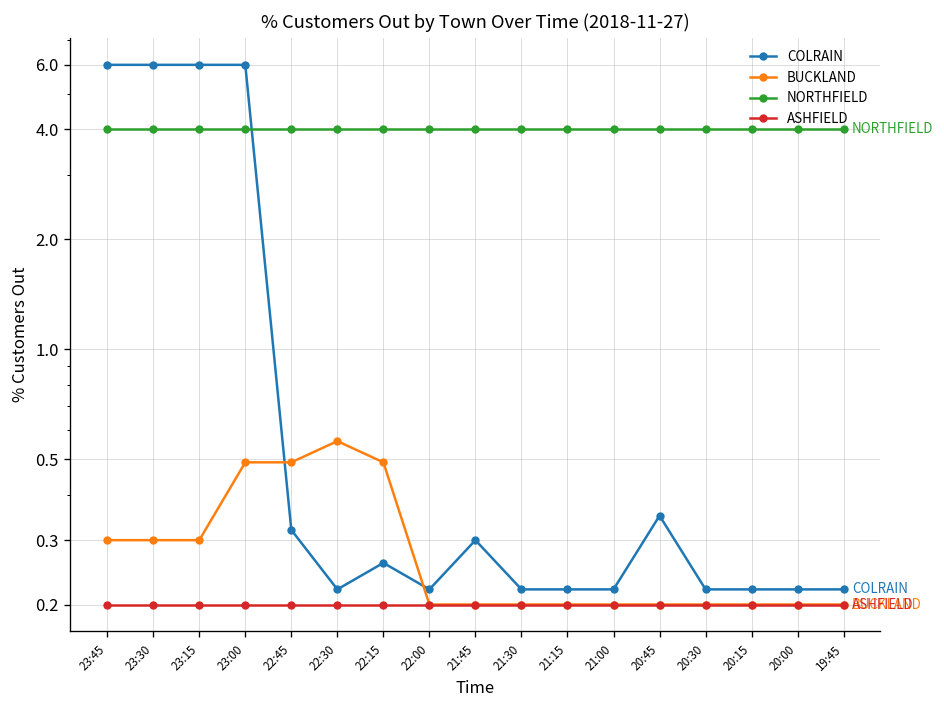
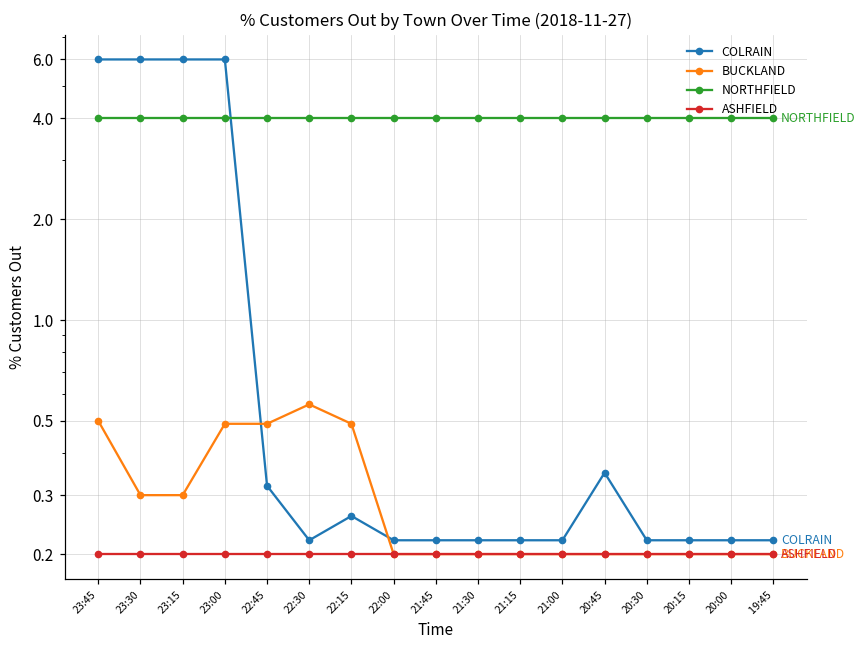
  {
    "COLRAIN": {
      "23:45": 6.0,
      "23:30": 6.0,
      "23:15": 6.0,
      "23:00": 6.0,
      "22:45": 0.32,
      "22:30": 0.22,
      "22:15": 0.26,
      "22:00": 0.22,
-     "21:45": 0.30,
+     "21:45": 0.22,
      "21:30": 0.22,
      "21:15": 0.22,
      "21:00": 0.22,
      "20:45": 0.35,
      "20:30": 0.22,
      "20:15": 0.22,
      "20:00": 0.22,
      "19:45": 0.22
    },
    "BUCKLAND": {
-     "23:45": 0.3,
+     "23:45": 0.5,
      "23:30": 0.3,
      "23:15": 0.3,
      "23:00": 0.49,
      "22:45": 0.49,
      "22:30": 0.56,
      "22:15": 0.49
    },
    "NORTHFIELD": {
      "23:45": 4.0,
      "23:30": 4.0,
      "23:15": 4.0,
      "23:00": 4.0,
      "22:45": 4.0,
      "22:30": 4.0,
      "22:15": 4.0,
      "22:00": 4.0,
      "21:45": 4.0,
      "21:30": 4.0,
      "21:15": 4.0,
      "21:00": 4.0,
      "20:45": 4.0,
      "20:30": 4.0,
      "20:15": 4.0,
      "20:00": 4.0,
      "19:45": 4.0
    },
    "ASHFIELD": {
      "23:45": 0.20,
      "23:30": 0.20,
      "23:15": 0.20,
      "23:00": 0.20,
      "22:45": 0.20,
      "22:30": 0.20,
      "22:15": 0.20
    }
  }
